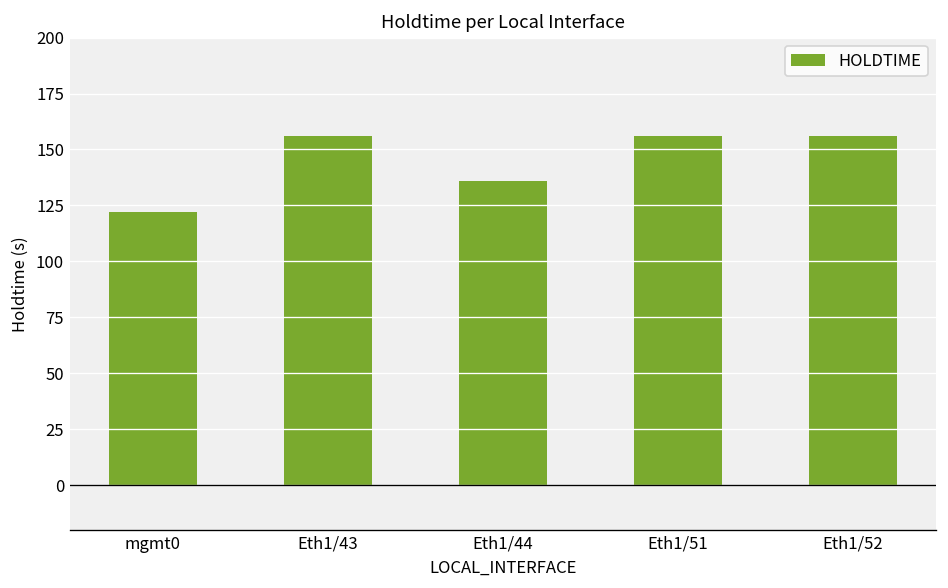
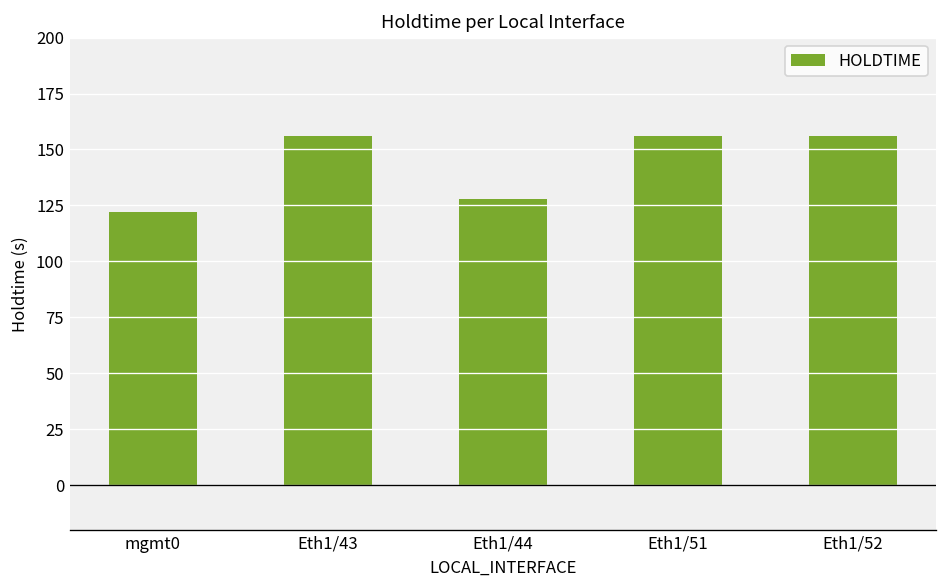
  {
    "mgmt0": 122,
    "Eth1/43": 156,
-   "Eth1/44": 136,
+   "Eth1/44": 128,
    "Eth1/51": 156,
    "Eth1/52": 156
  }
